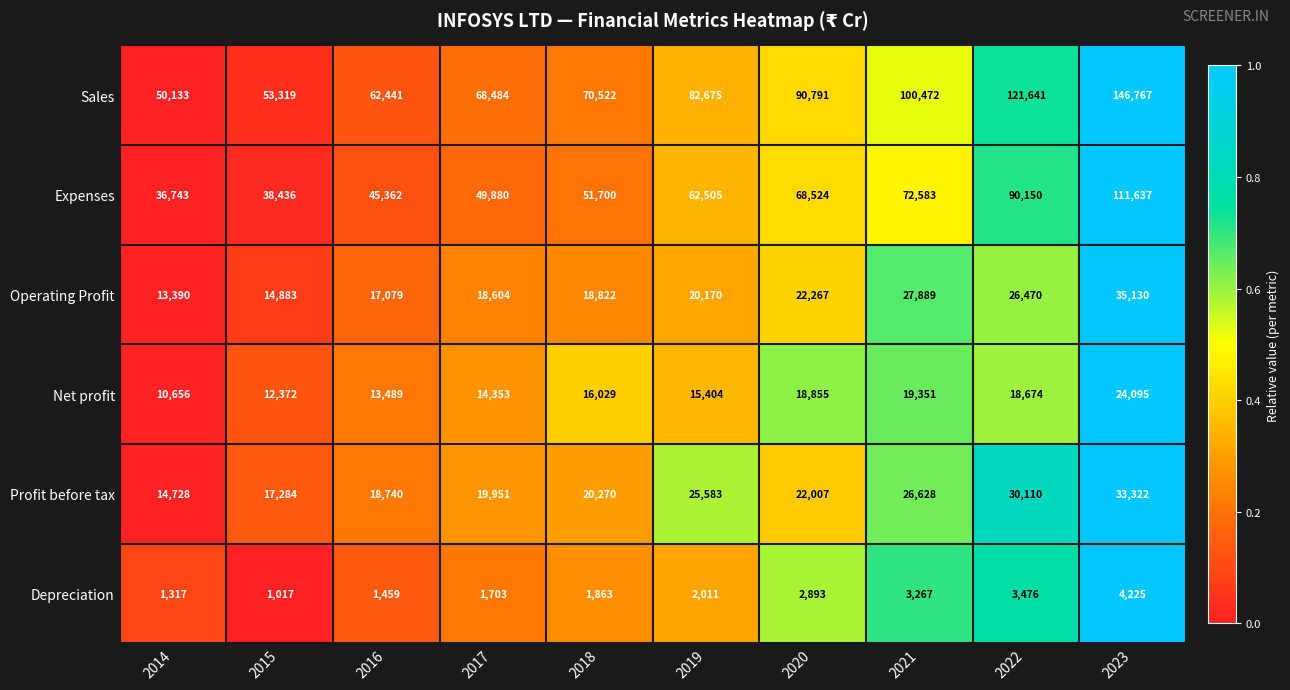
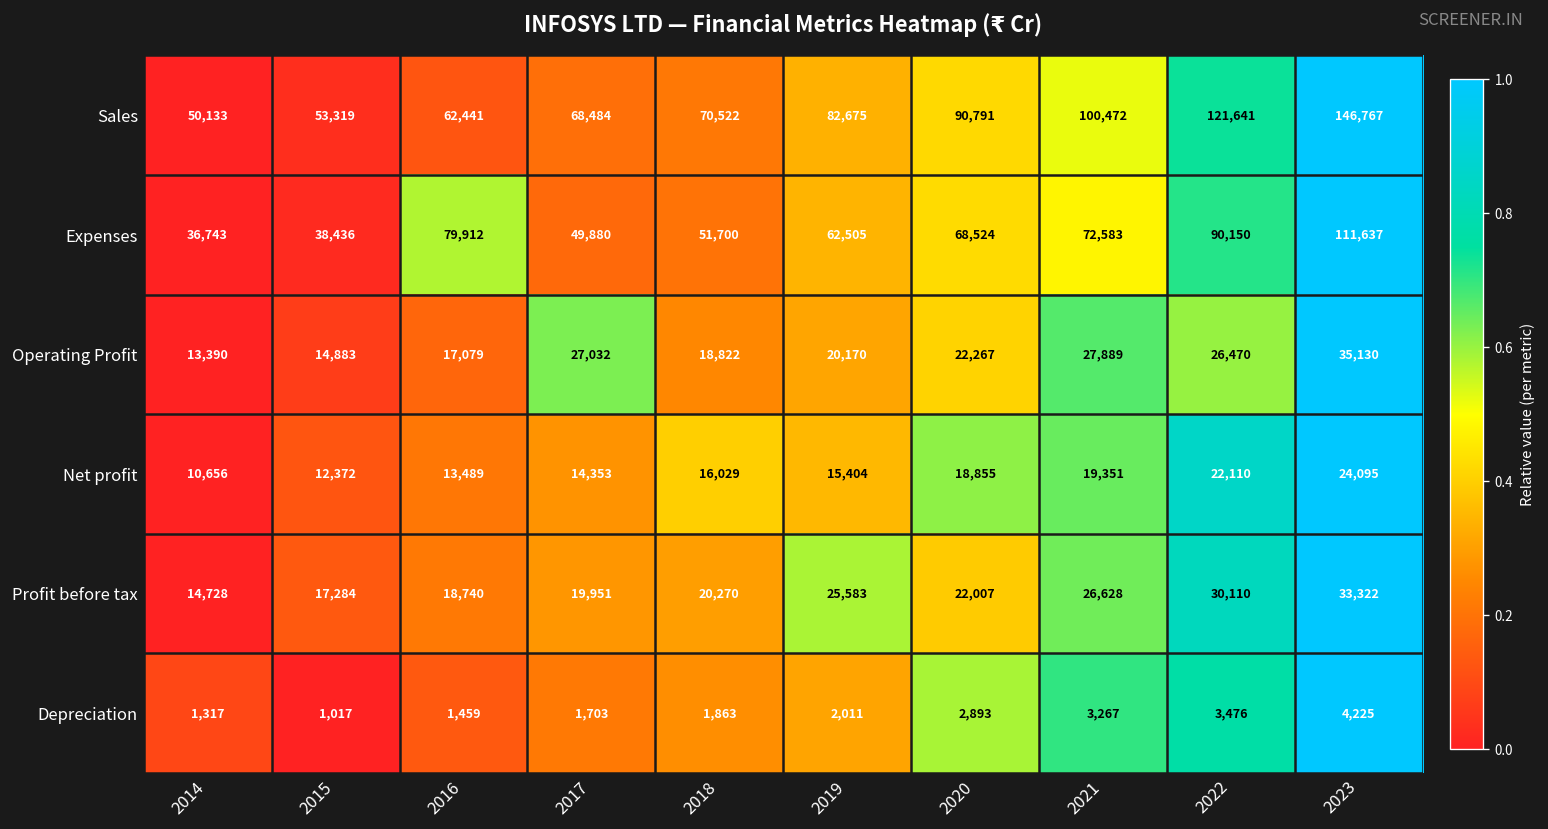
  {
    "Sales": {
      "2014": "50,133",
      "2015": "53,319",
      "2016": "62,441",
      "2017": "68,484",
      "2018": "70,522",
      "2019": "82,675",
      "2020": "90,791",
      "2021": "100,472",
      "2022": "121,641",
      "2023": "146,767"
    },
    "Expenses": {
      "2014": "36,743",
      "2015": "38,436",
-     "2016": "45,362",
+     "2016": "79,912",
      "2017": "49,880",
      "2018": "51,700",
      "2019": "62,505",
      "2020": "68,524",
      "2021": "72,583",
      "2022": "90,150",
      "2023": "111,637"
    },
    "Operating Profit": {
      "2014": "13,390",
      "2015": "14,883",
      "2016": "17,079",
-     "2017": "18,604",
+     "2017": "27,032",
      "2018": "18,822",
      "2019": "20,170",
      "2020": "22,267",
      "2021": "27,889",
      "2022": "26,470",
      "2023": "35,130"
    },
    "Net profit": {
      "2014": "10,656",
      "2015": "12,372",
      "2016": "13,489",
      "2017": "14,353",
      "2018": "16,029",
      "2019": "15,404",
      "2020": "18,855",
      "2021": "19,351",
-     "2022": "18,674",
+     "2022": "22,110",
      "2023": "24,095"
    },
    "Profit before tax": {
      "2014": "14,728",
      "2015": "17,284",
      "2016": "18,740",
      "2017": "19,951",
      "2018": "20,270",
      "2019": "25,583",
      "2020": "22,007",
      "2021": "26,628",
      "2022": "30,110",
      "2023": "33,322"
    },
    "Depreciation": {
      "2014": "1,317",
      "2015": "1,017",
      "2016": "1,459",
      "2017": "1,703",
      "2018": "1,863",
      "2019": "2,011",
      "2020": "2,893",
      "2021": "3,267",
      "2022": "3,476",
      "2023": "4,225"
    }
  }
